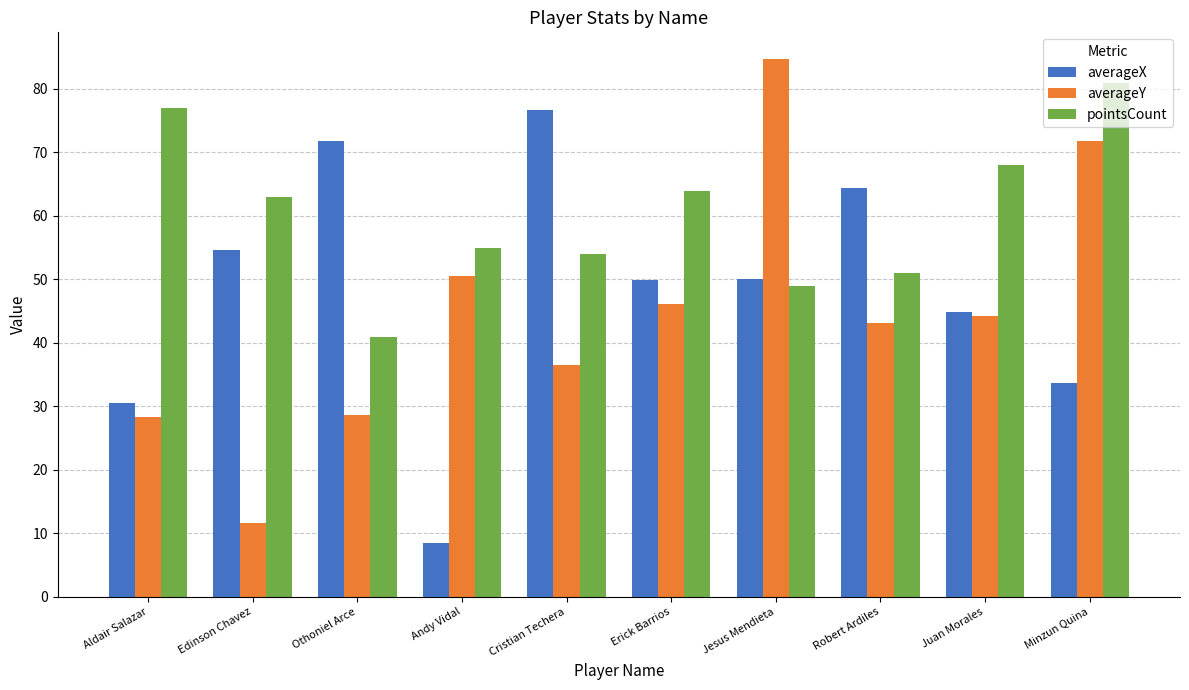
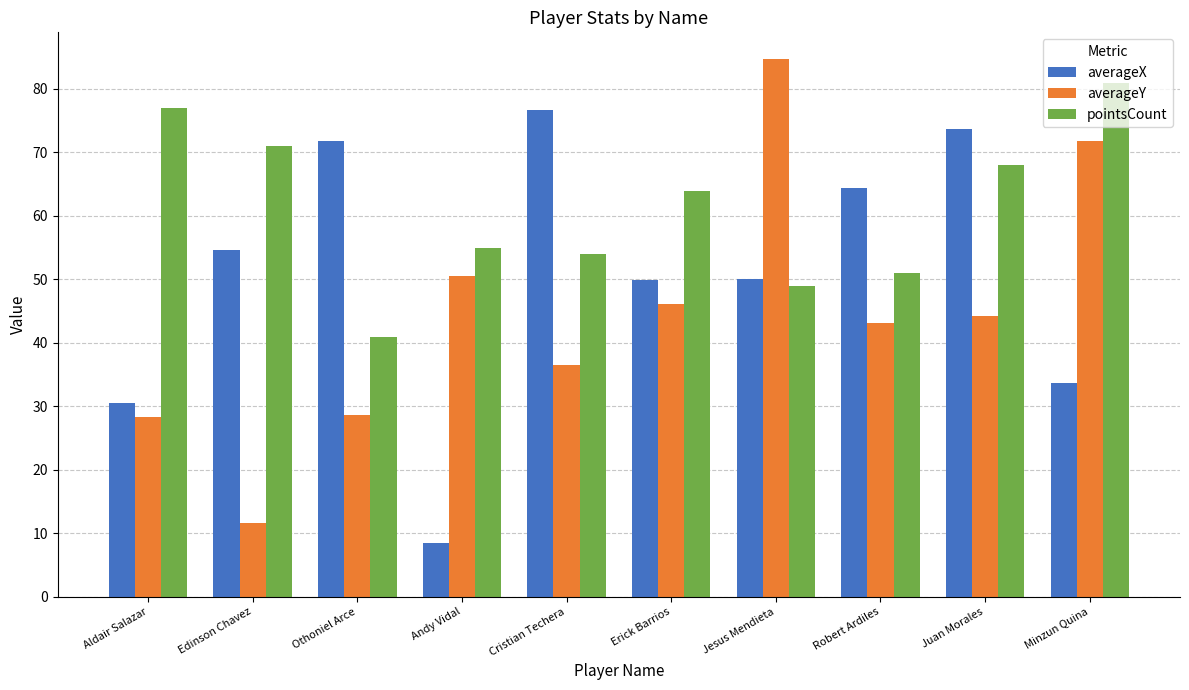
  {
    "averageX": {
      "Aldair Salazar": 31,
      "Edinson Chavez": 55,
      "Othoniel Arce": 72,
      "Andy Vidal": 8,
      "Cristian Techera": 77,
      "Erick Barrios": 50,
      "Jesus Mendieta": 50,
      "Robert Ardiles": 64,
-     "Juan Morales": 45,
+     "Juan Morales": 74,
      "Minzun Quina": 34
    },
    "averageY": {
      "Aldair Salazar": 28,
      "Edinson Chavez": 12,
      "Othoniel Arce": 29,
      "Andy Vidal": 51,
      "Cristian Techera": 36,
      "Erick Barrios": 46,
      "Jesus Mendieta": 85,
      "Robert Ardiles": 43,
      "Juan Morales": 44,
      "Minzun Quina": 72
    },
    "pointsCount": {
      "Aldair Salazar": 77,
-     "Edinson Chavez": 63,
+     "Edinson Chavez": 71,
      "Othoniel Arce": 41,
      "Andy Vidal": 55,
      "Cristian Techera": 54,
      "Erick Barrios": 64,
      "Jesus Mendieta": 49,
      "Robert Ardiles": 51,
      "Juan Morales": 68
    }
  }
